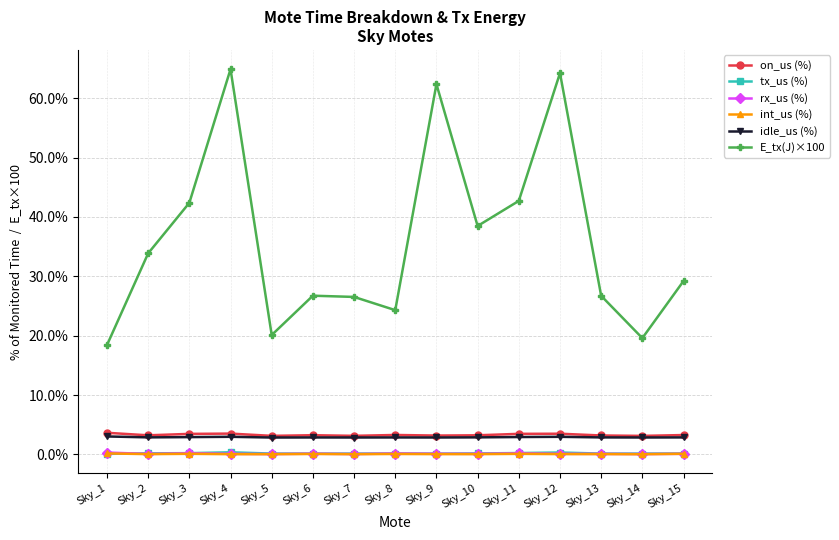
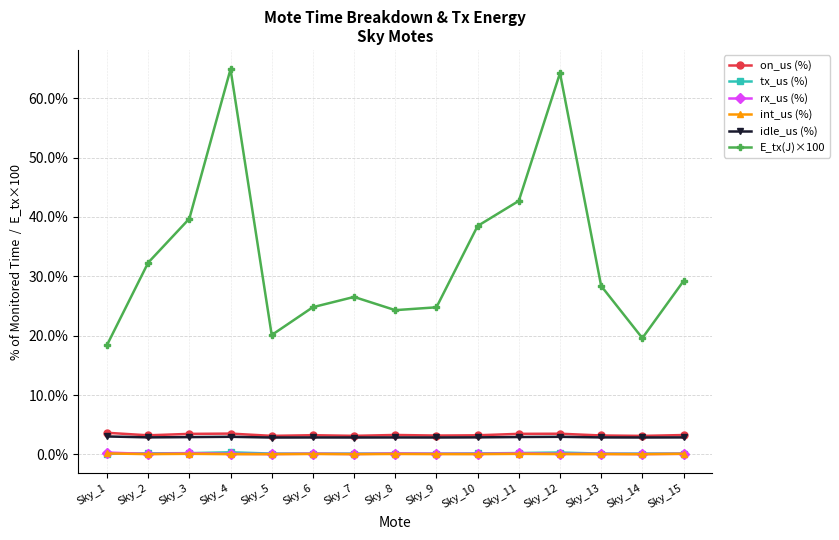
  {
    "on_us (%)": {
      "Sky_1": "4%",
      "Sky_3": "3%",
      "Sky_4": "4%",
      "Sky_11": "3%",
      "Sky_12": "3%"
    },
    "idle_us (%)": {
      "Sky_1": "3%",
      "Sky_3": "3%",
      "Sky_4": "3%",
      "Sky_11": "3%",
      "Sky_12": "3%"
    },
    "E_tx(J)×100": {
      "Sky_1": "18%",
-     "Sky_2": "34%",
-     "Sky_3": "42%",
+     "Sky_2": "32%",
+     "Sky_3": "40%",
      "Sky_4": "65%",
      "Sky_5": "20%",
-     "Sky_6": "27%",
+     "Sky_6": "25%",
      "Sky_7": "27%",
      "Sky_8": "24%",
-     "Sky_9": "62%",
+     "Sky_9": "25%",
      "Sky_10": "38%",
      "Sky_11": "43%",
      "Sky_12": "64%",
-     "Sky_13": "27%",
+     "Sky_13": "28%",
      "Sky_14": "20%",
      "Sky_15": "29%"
    }
  }
